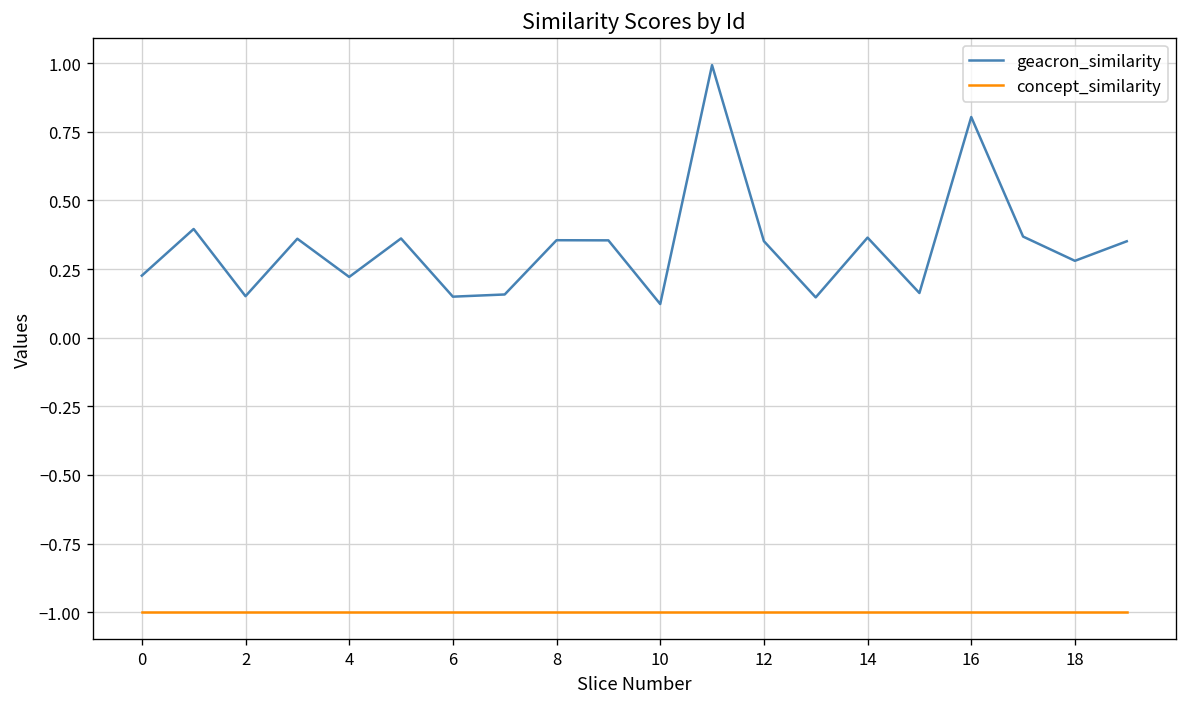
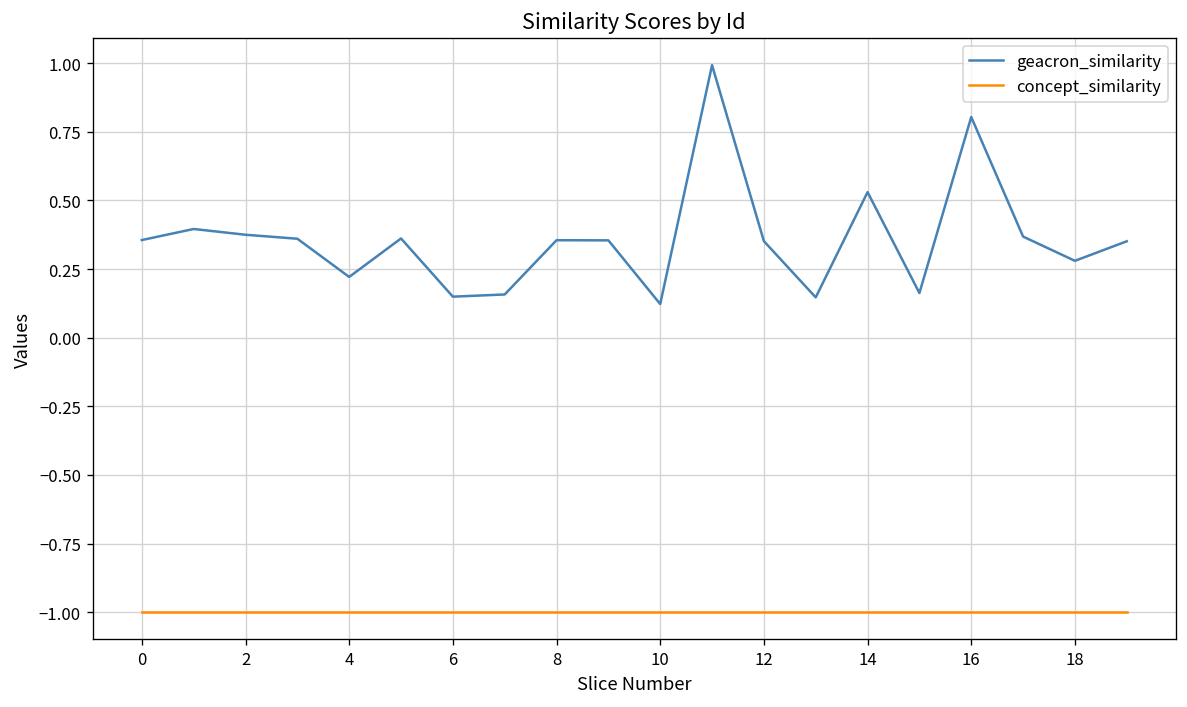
  {
    "geacron_similarity": {
-     "0": 0.23,
-     "2": 0.15,
+     "0": 0.36,
+     "2": 0.38,
      "4": 0.22,
      "6": 0.15,
      "8": 0.36,
      "10": 0.12,
      "12": 0.35,
-     "14": 0.36,
+     "14": 0.53,
      "16": 0.80,
      "18": 0.28
    },
    "concept_similarity": {
      "0": -1.00,
      "2": -1.00,
      "4": -1.00,
      "6": -1.00,
      "8": -1.00,
      "10": -1.00,
      "12": -1.00,
      "14": -1.00,
      "16": -1.00,
      "18": -1.00
    }
  }
